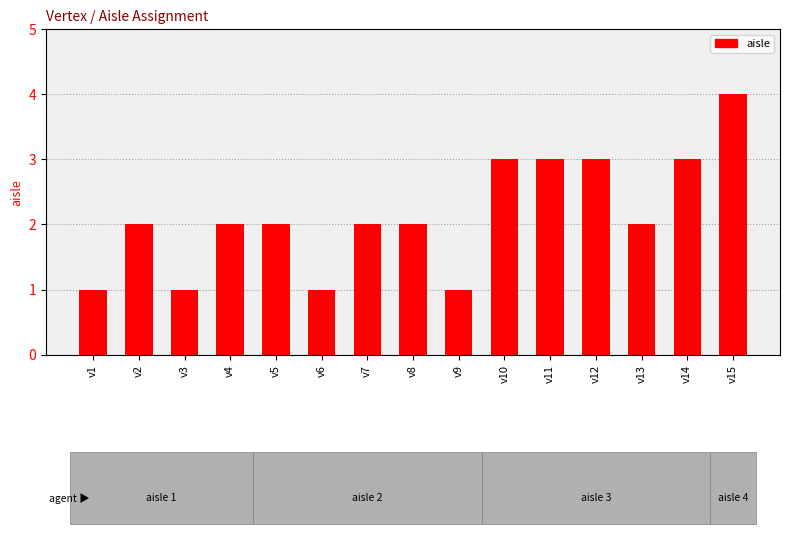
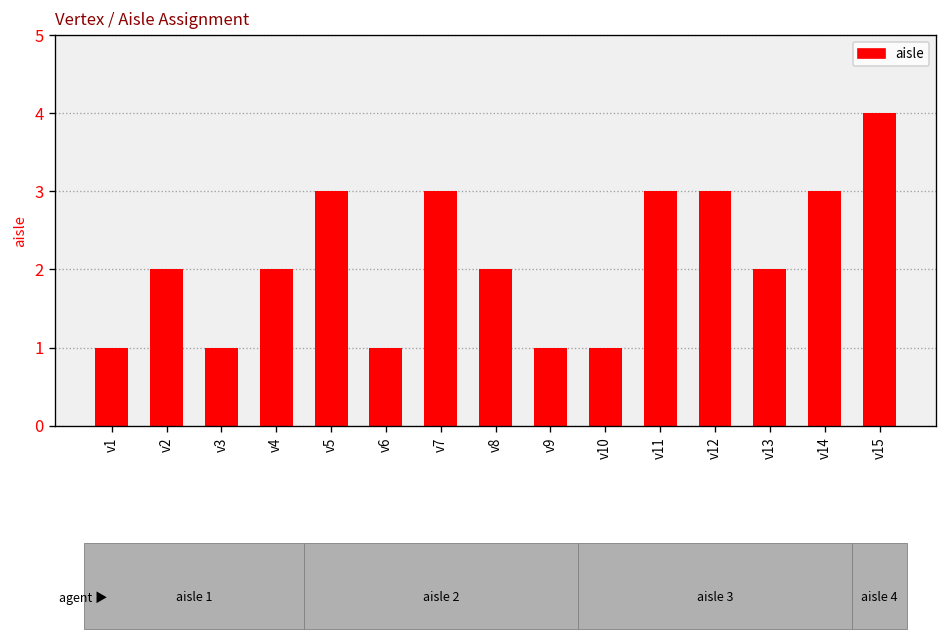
  {
    "v1": 1,
    "v2": 2,
    "v3": 1,
    "v4": 2,
-   "v5": 2,
+   "v5": 3,
    "v6": 1,
-   "v7": 2,
+   "v7": 3,
    "v8": 2,
    "v9": 1,
-   "v10": 3,
+   "v10": 1,
    "v11": 3,
    "v12": 3,
    "v13": 2,
    "v14": 3,
    "v15": 4
  }
